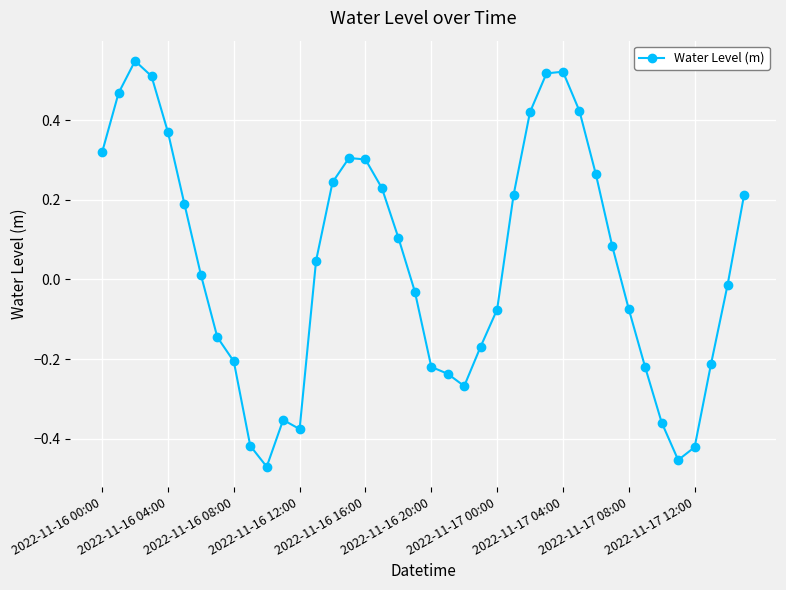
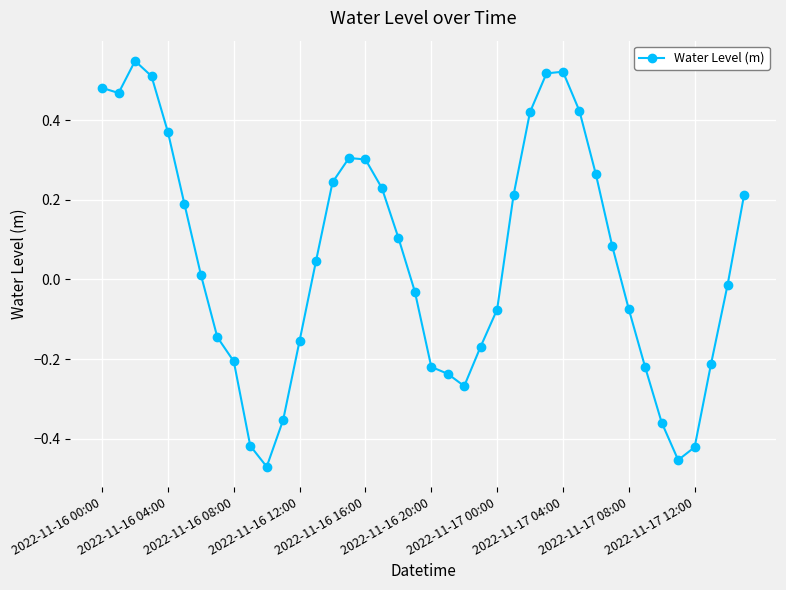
  {
-   "2022-11-16 00:00": 0.32,
+   "2022-11-16 00:00": 0.48,
    "2022-11-16 04:00": 0.37,
    "2022-11-16 08:00": -0.21,
-   "2022-11-16 12:00": -0.38,
+   "2022-11-16 12:00": -0.15,
    "2022-11-16 16:00": 0.30,
    "2022-11-16 20:00": -0.22,
    "2022-11-17 00:00": -0.08,
    "2022-11-17 04:00": 0.52,
    "2022-11-17 08:00": -0.07,
    "2022-11-17 12:00": -0.42
  }
